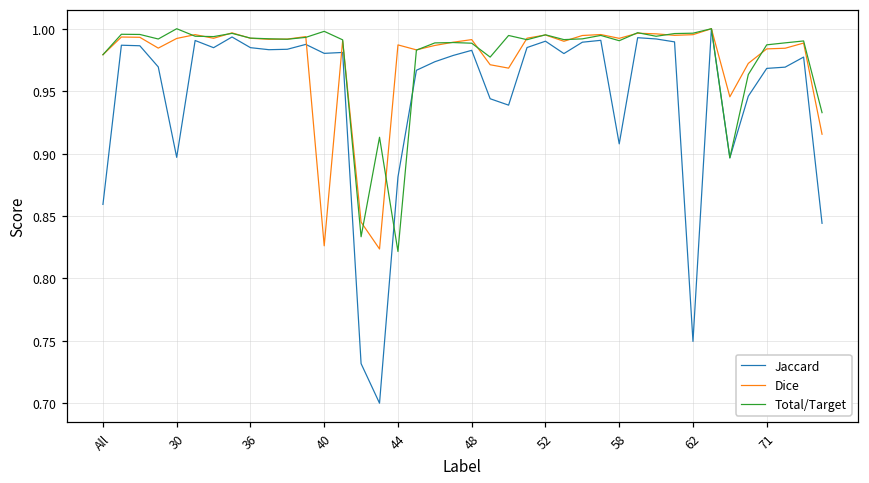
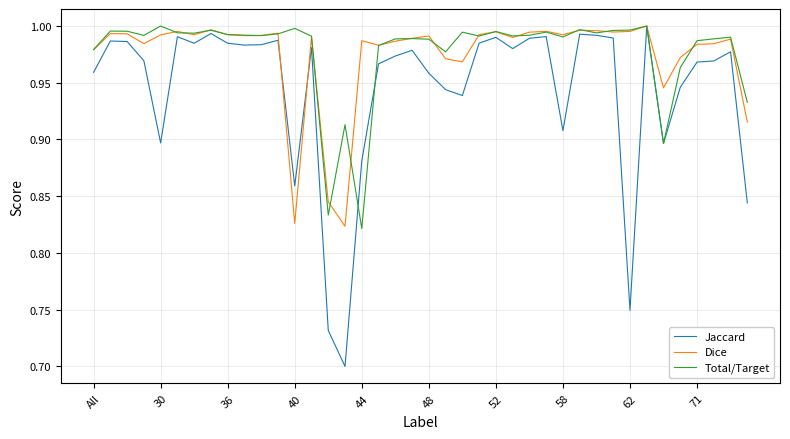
  {
    "Jaccard": {
-     "All": 0.859,
+     "All": 0.959,
      "30": 0.897,
      "36": 0.985,
-     "40": 0.980,
+     "40": 0.859,
      "44": 0.881,
-     "48": 0.983,
+     "48": 0.958,
      "52": 0.990,
      "58": 0.908,
      "62": 0.749,
      "71": 0.968
    },
    "Dice": {
      "30": 0.992,
      "40": 0.826,
      "44": 0.987,
      "48": 0.991,
      "71": 0.984
    },
    "Total/Target": {
      "30": 1.000,
      "40": 0.998,
      "44": 0.822,
      "48": 0.988,
      "71": 0.987
    }
  }
